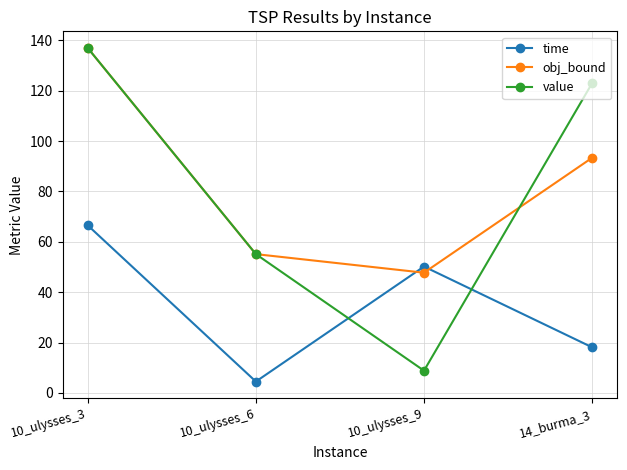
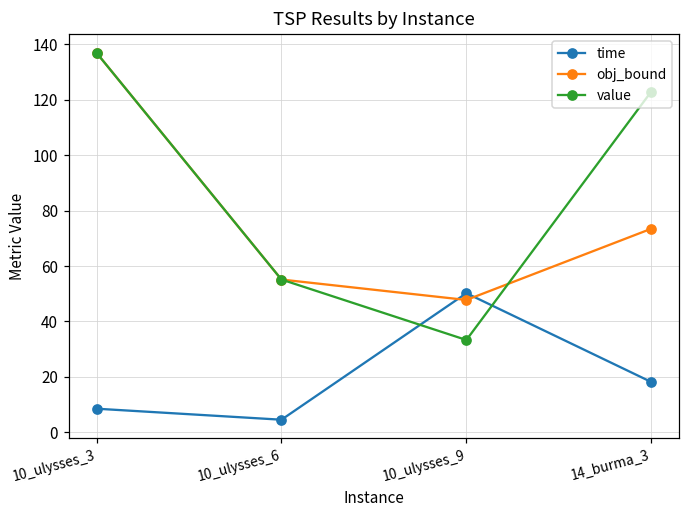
  {
    "time": {
-     "10_ulysses_3": 67,
+     "10_ulysses_3": 8,
      "10_ulysses_6": 5,
      "10_ulysses_9": 50,
      "14_burma_3": 18
    },
    "obj_bound": {
      "10_ulysses_9": 48,
-     "14_burma_3": 93
+     "14_burma_3": 73
    },
    "value": {
-     "10_ulysses_9": 9
+     "10_ulysses_9": 33
    }
  }
